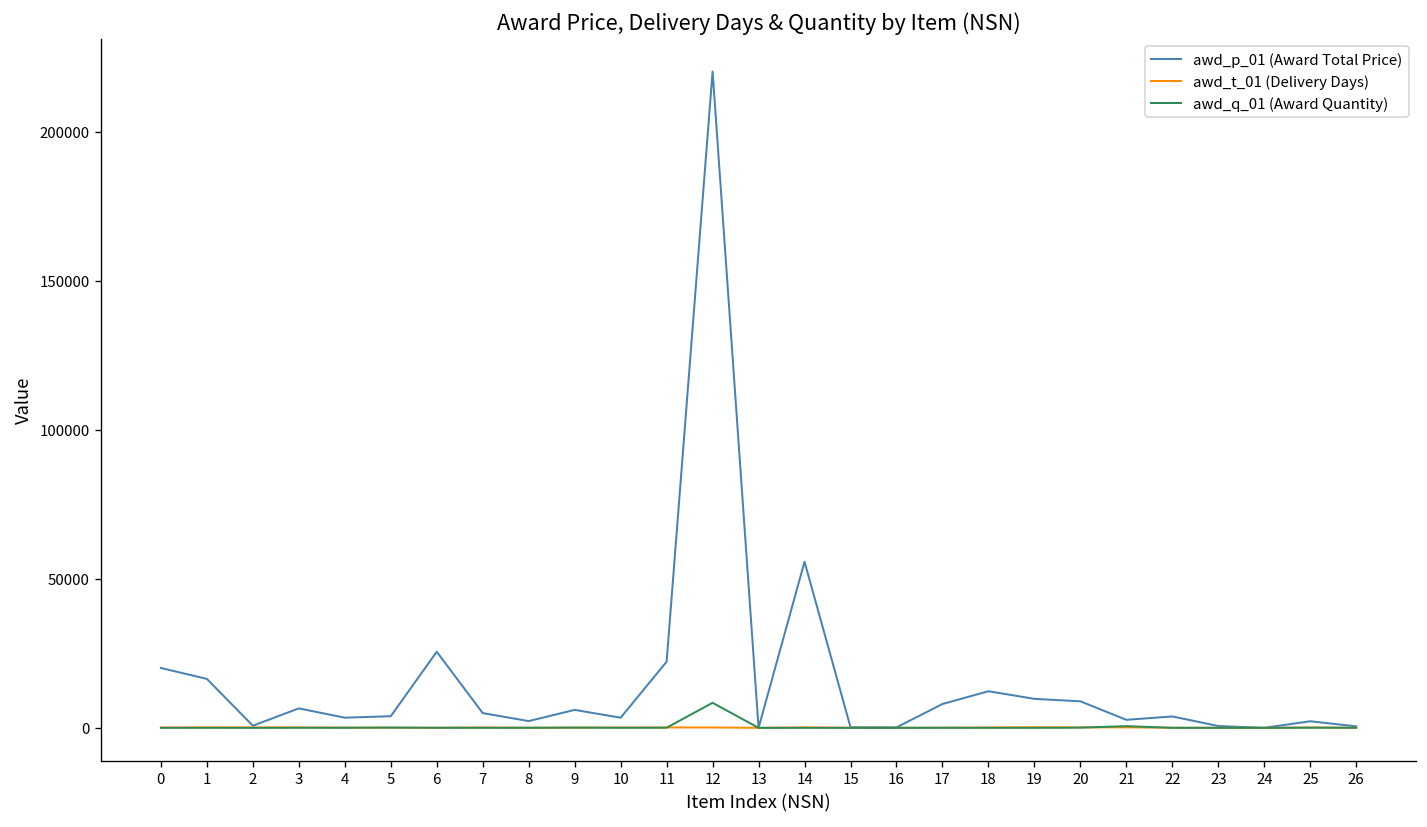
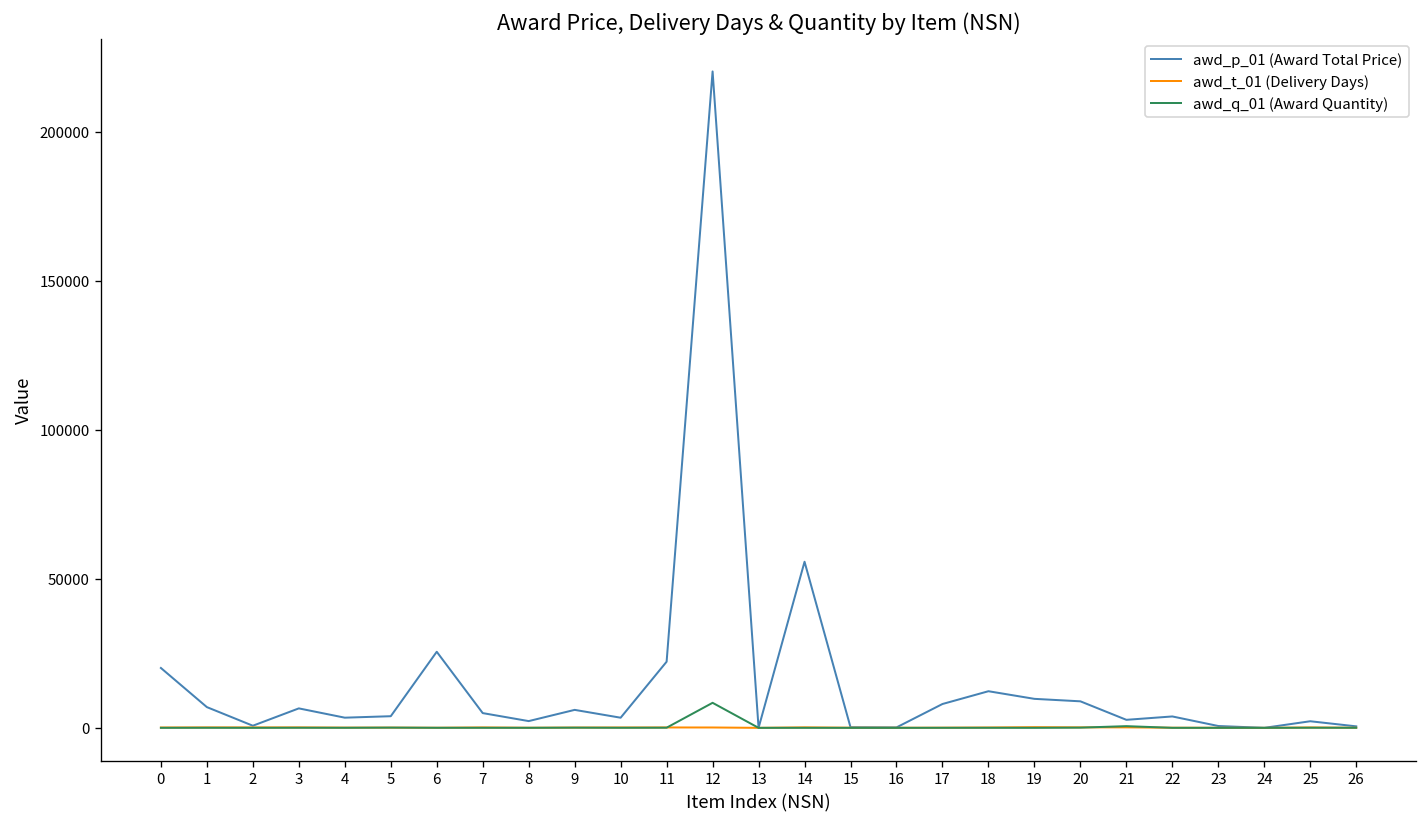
  {
    "awd_p_01 (Award Total Price)": {
      "0": 20000,
-     "1": 16000,
+     "1": 7000,
      "3": 7000,
      "4": 3000,
      "5": 4000,
      "6": 26000,
      "7": 5000,
      "8": 2000,
      "9": 6000,
      "10": 3000,
      "11": 22000,
      "12": 220000,
      "14": 56000,
      "17": 8000,
      "18": 12000,
      "19": 10000,
      "20": 9000,
      "21": 3000,
      "22": 4000,
      "25": 2000
    },
    "awd_t_01 (Delivery Days)": {
      "12": 0
    },
    "awd_q_01 (Award Quantity)": {
      "12": 8000
    }
  }
